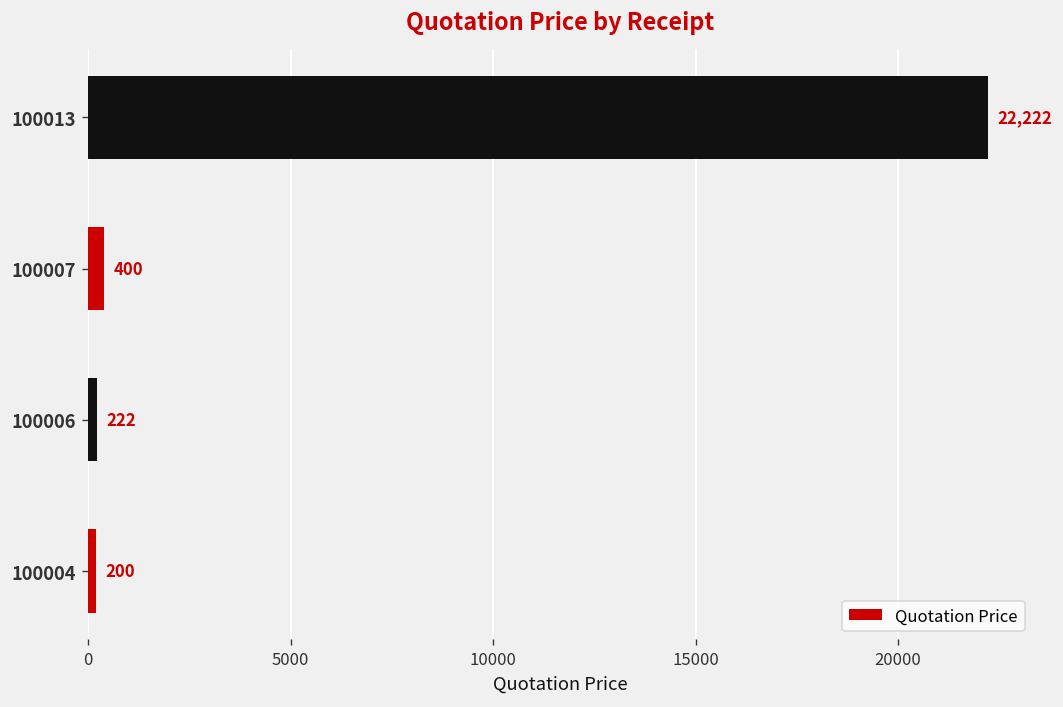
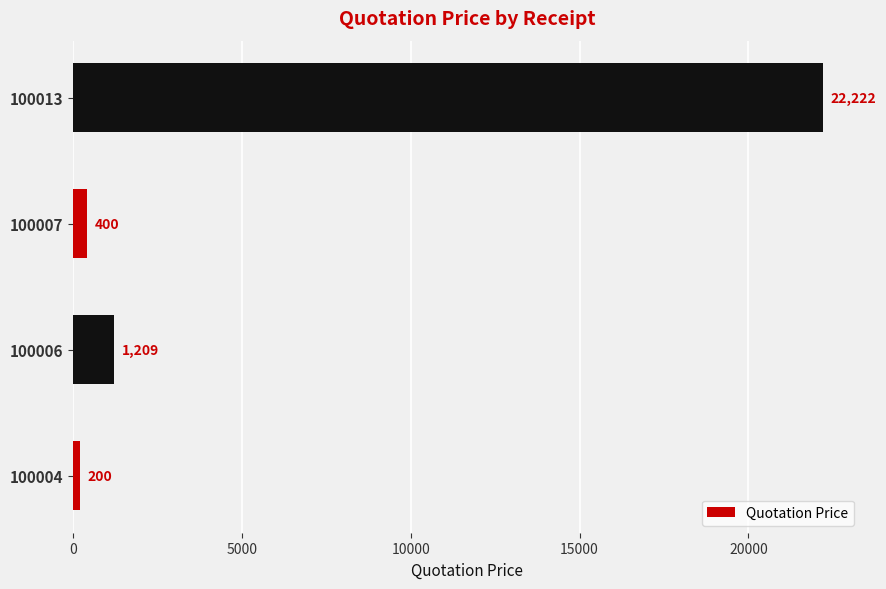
  {
    "100013": "22,222",
    "100007": "400",
-   "100006": "222",
+   "100006": "1,209",
    "100004": "200"
  }
